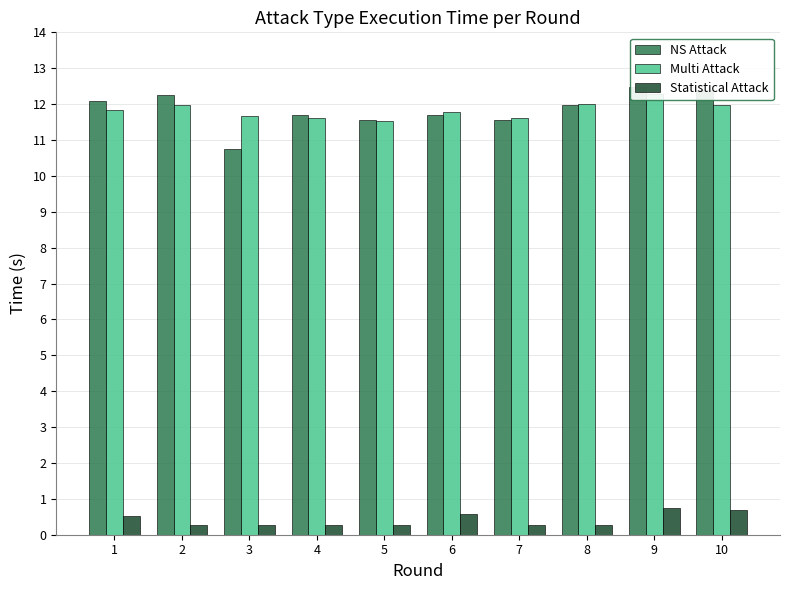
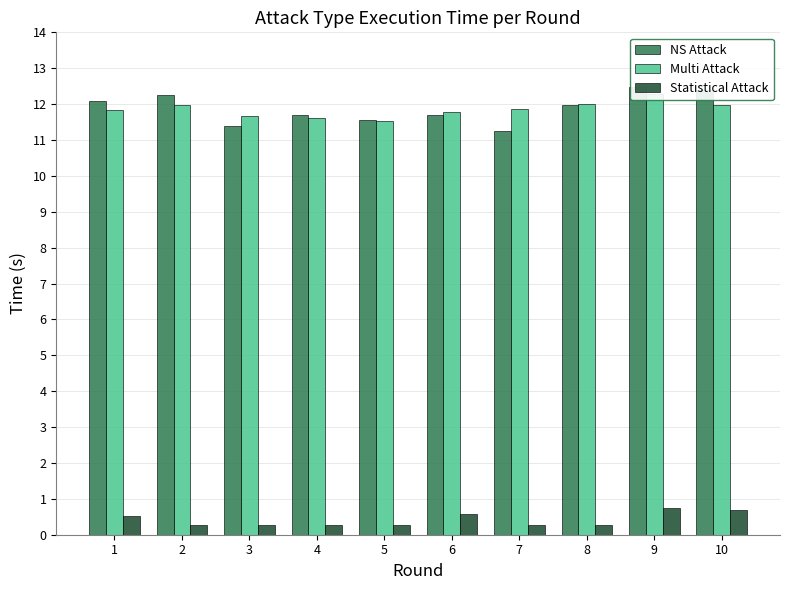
  {
    "NS Attack": {
      "1": 12.1,
      "2": 12.3,
-     "3": 10.8,
+     "3": 11.4,
      "4": 11.7,
      "5": 11.6,
      "6": 11.7,
-     "7": 11.6,
+     "7": 11.3,
      "8": 12.0
    },
    "Multi Attack": {
      "1": 11.8,
      "2": 12.0,
      "3": 11.7,
      "4": 11.6,
      "5": 11.5,
      "6": 11.8,
-     "7": 11.6,
+     "7": 11.9,
      "8": 12.0,
      "10": 12.0
    },
    "Statistical Attack": {
      "1": 0.5,
      "2": 0.3,
      "3": 0.3,
      "4": 0.3,
      "5": 0.3,
      "6": 0.6,
      "7": 0.3,
      "8": 0.3,
      "9": 0.7,
      "10": 0.7
    }
  }
